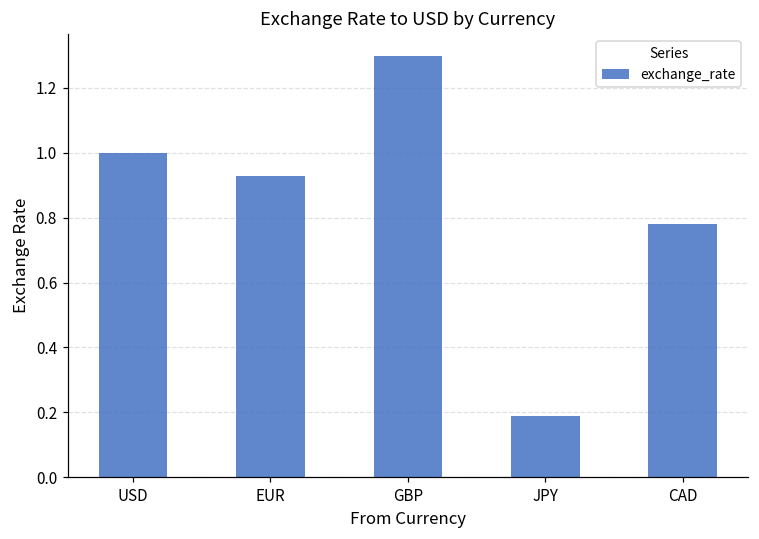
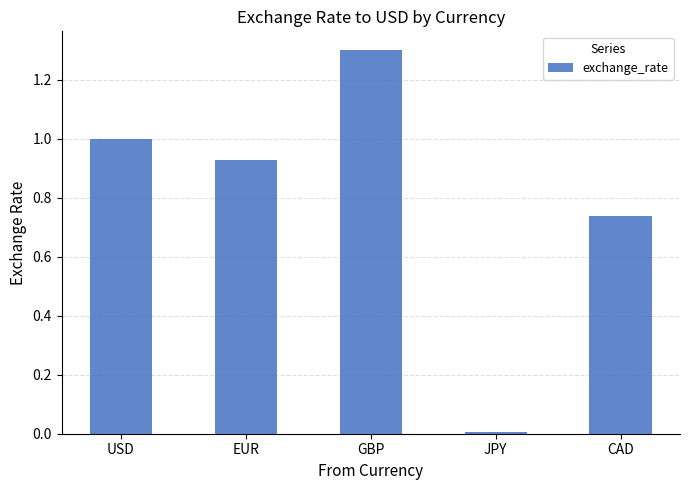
  {
    "USD": 1.00,
    "EUR": 0.93,
    "GBP": 1.30,
-   "JPY": 0.19,
-   "CAD": 0.78
+   "JPY": 0.01,
+   "CAD": 0.74
  }
